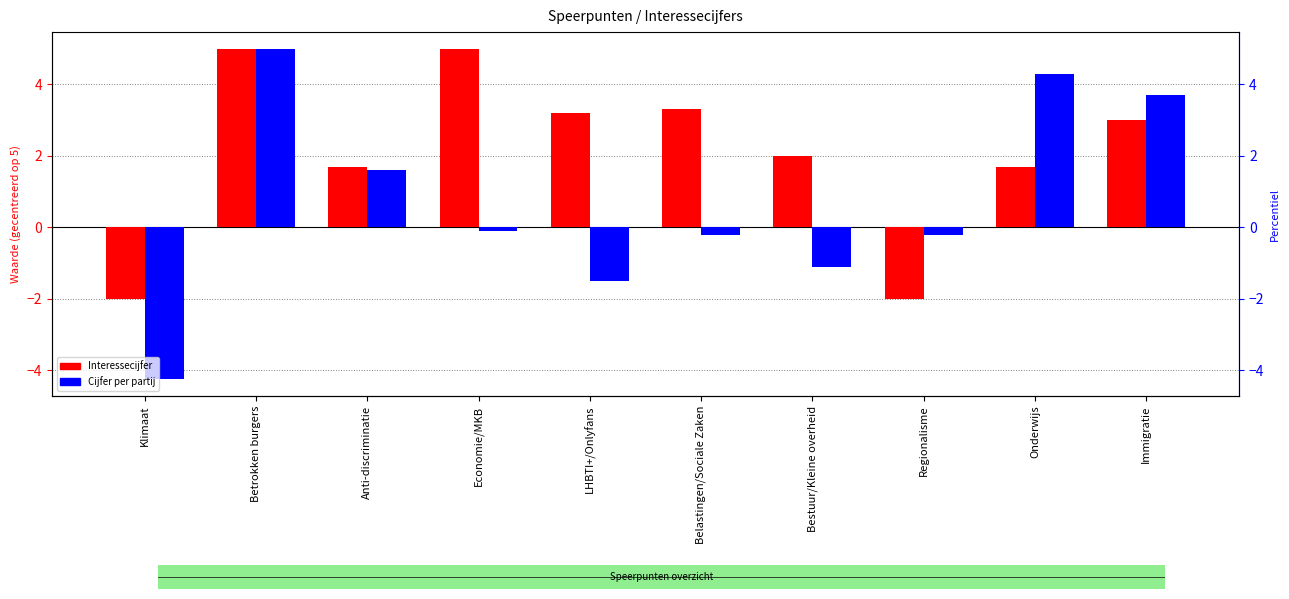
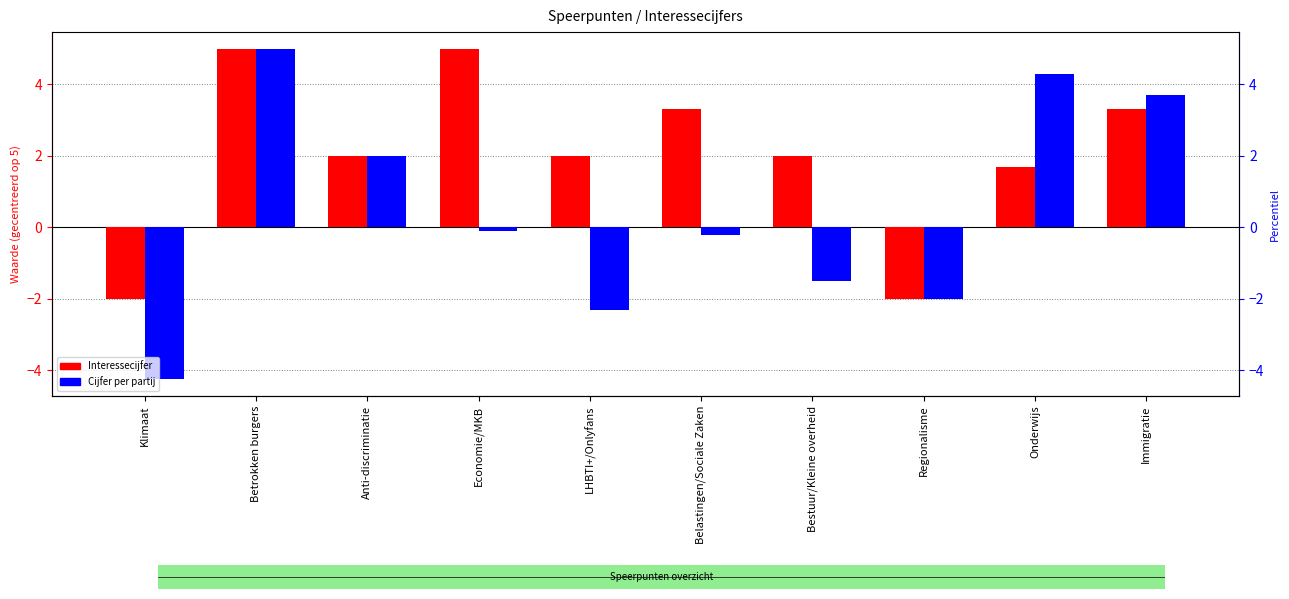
  {
    "Interessecijfer": {
      "Klimaat": -2.0,
      "Betrokken burgers": 5.0,
-     "Anti-discriminatie": 1.7,
+     "Anti-discriminatie": 2.0,
      "Economie/MKB": 5.0,
-     "LHBTI+/Onlyfans": 3.2,
+     "LHBTI+/Onlyfans": 2.0,
      "Belastingen/Sociale Zaken": 3.3,
      "Bestuur/Kleine overheid": 2.0,
      "Regionalisme": -2.0,
      "Onderwijs": 1.7,
-     "Immigratie": 3.0
+     "Immigratie": 3.3
    },
    "Cijfer per partij": {
      "Klimaat": -4.3,
      "Betrokken burgers": 5.0,
-     "Anti-discriminatie": 1.6,
+     "Anti-discriminatie": 2.0,
      "Economie/MKB": -0.1,
-     "LHBTI+/Onlyfans": -1.5,
+     "LHBTI+/Onlyfans": -2.3,
      "Belastingen/Sociale Zaken": -0.2,
-     "Bestuur/Kleine overheid": -1.1,
-     "Regionalisme": -0.2,
+     "Bestuur/Kleine overheid": -1.5,
+     "Regionalisme": -2.0,
      "Onderwijs": 4.3,
      "Immigratie": 3.7
    }
  }
